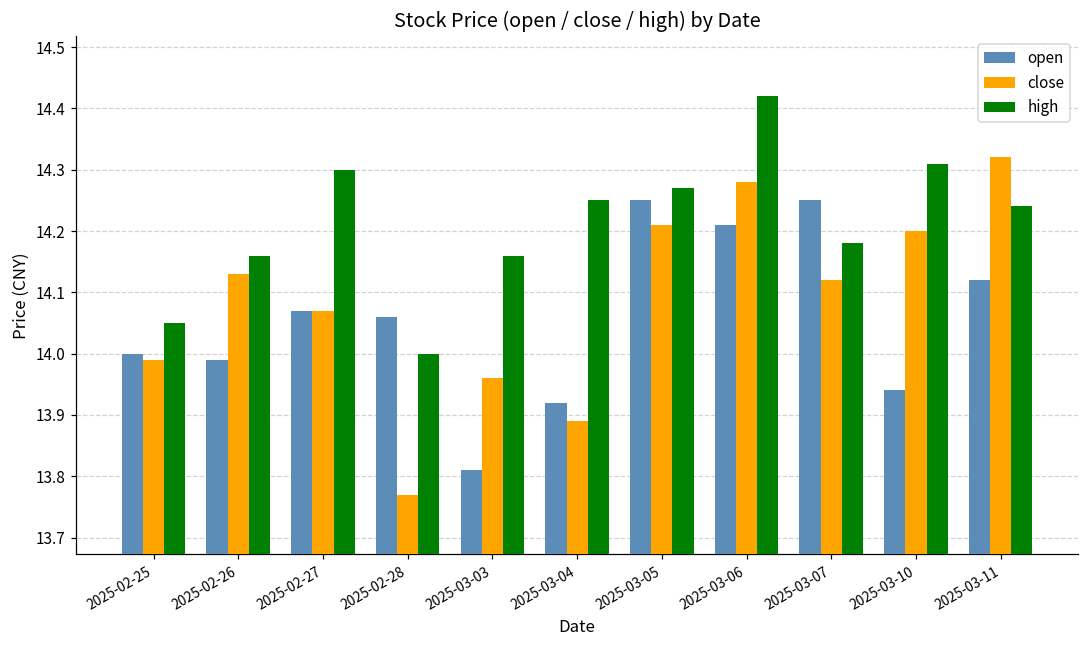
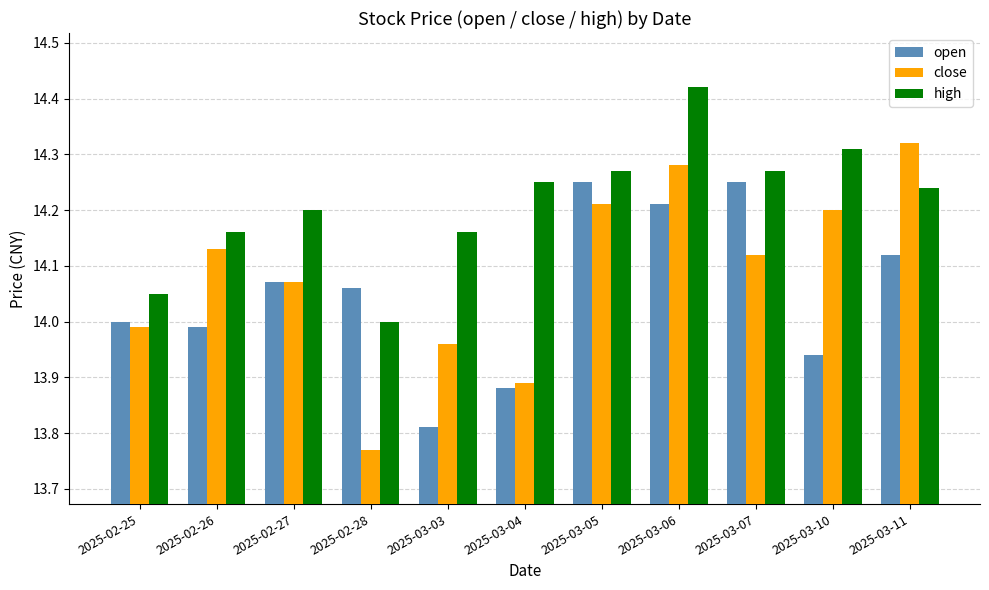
  {
    "open": {
      "2025-02-25": 14.00,
      "2025-02-26": 13.99,
      "2025-02-27": 14.07,
      "2025-02-28": 14.06,
      "2025-03-03": 13.81,
-     "2025-03-04": 13.92,
+     "2025-03-04": 13.88,
      "2025-03-05": 14.25,
      "2025-03-06": 14.21,
      "2025-03-07": 14.25,
      "2025-03-10": 13.94,
      "2025-03-11": 14.12
    },
    "close": {
      "2025-02-25": 13.99,
      "2025-02-26": 14.13,
      "2025-02-27": 14.07,
      "2025-02-28": 13.77,
      "2025-03-03": 13.96,
      "2025-03-04": 13.89,
      "2025-03-05": 14.21,
      "2025-03-06": 14.28,
      "2025-03-07": 14.12,
      "2025-03-10": 14.20,
      "2025-03-11": 14.32
    },
    "high": {
      "2025-02-25": 14.05,
      "2025-02-26": 14.16,
-     "2025-02-27": 14.3,
+     "2025-02-27": 14.2,
      "2025-02-28": 14.00,
      "2025-03-03": 14.16,
      "2025-03-04": 14.25,
      "2025-03-05": 14.27,
      "2025-03-06": 14.42,
-     "2025-03-07": 14.18,
+     "2025-03-07": 14.27,
      "2025-03-10": 14.31,
      "2025-03-11": 14.24
    }
  }
